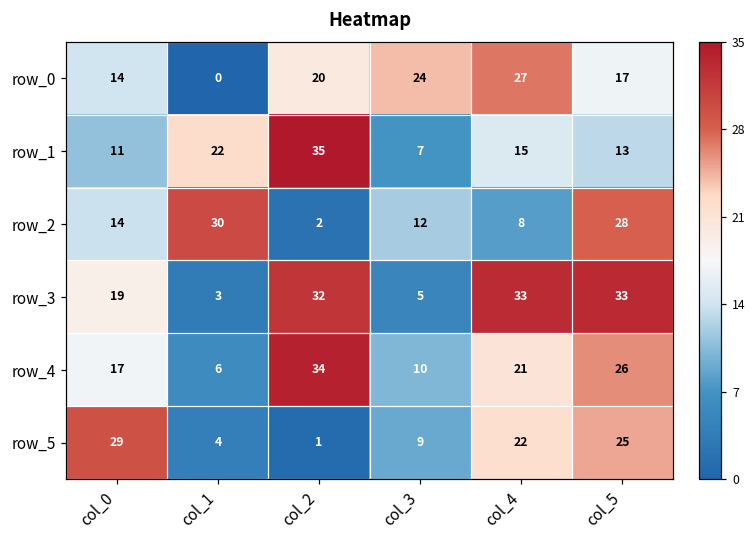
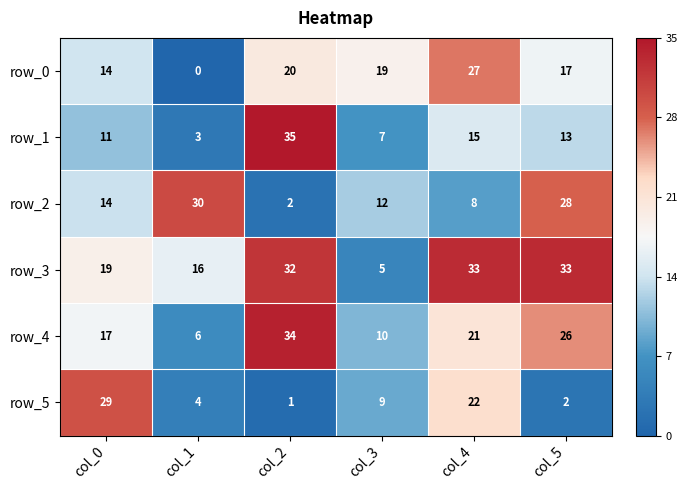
  {
    "row_0": {
      "col_0": 14,
      "col_1": 0,
      "col_2": 20,
-     "col_3": 24,
+     "col_3": 19,
      "col_4": 27,
      "col_5": 17
    },
    "row_1": {
      "col_0": 11,
-     "col_1": 22,
+     "col_1": 3,
      "col_2": 35,
      "col_3": 7,
      "col_4": 15,
      "col_5": 13
    },
    "row_2": {
      "col_0": 14,
      "col_1": 30,
      "col_2": 2,
      "col_3": 12,
      "col_4": 8,
      "col_5": 28
    },
    "row_3": {
      "col_0": 19,
-     "col_1": 3,
+     "col_1": 16,
      "col_2": 32,
      "col_3": 5,
      "col_4": 33,
      "col_5": 33
    },
    "row_4": {
      "col_0": 17,
      "col_1": 6,
      "col_2": 34,
      "col_3": 10,
      "col_4": 21,
      "col_5": 26
    },
    "row_5": {
      "col_0": 29,
      "col_1": 4,
      "col_2": 1,
      "col_3": 9,
      "col_4": 22,
-     "col_5": 25
+     "col_5": 2
    }
  }
